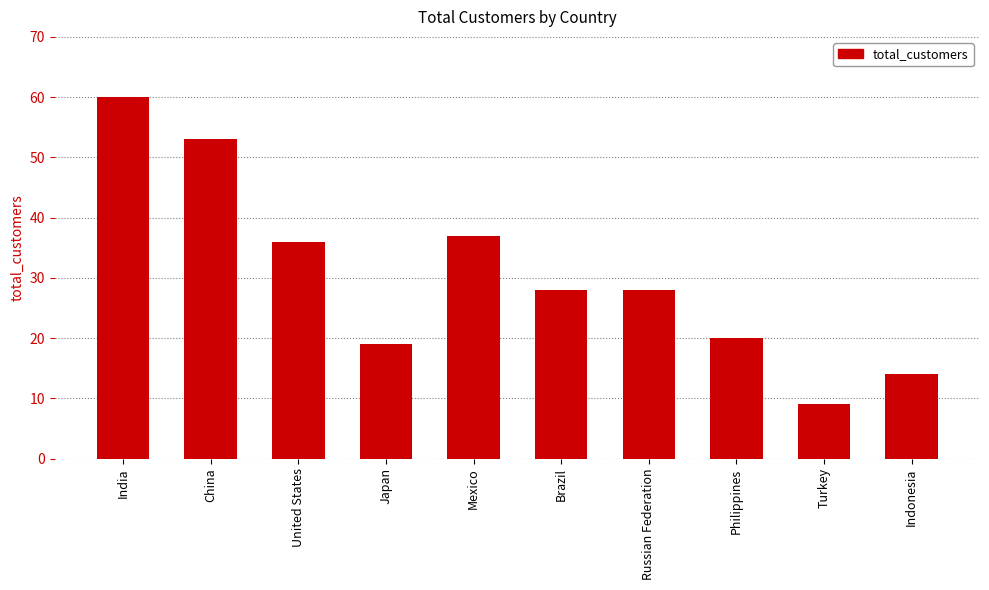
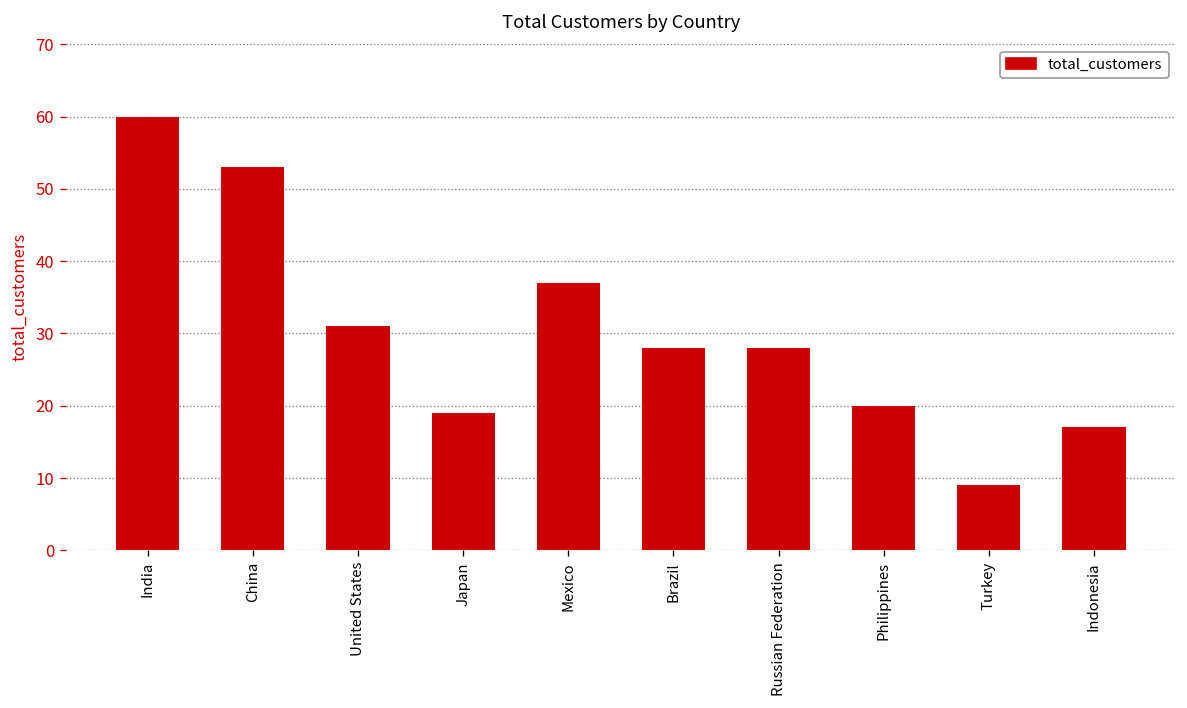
  {
    "India": 60,
    "China": 53,
-   "United States": 36,
+   "United States": 31,
    "Japan": 19,
    "Mexico": 37,
    "Brazil": 28,
    "Russian Federation": 28,
    "Philippines": 20,
    "Turkey": 9,
-   "Indonesia": 14
+   "Indonesia": 17
  }
